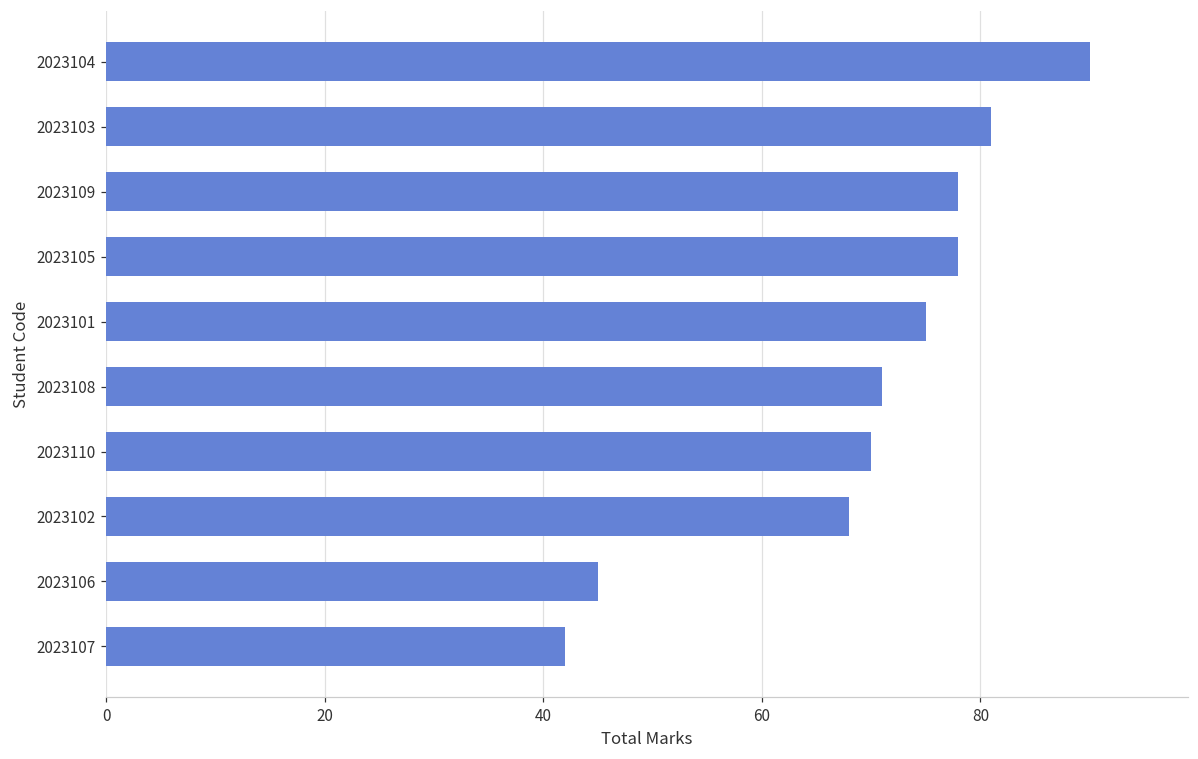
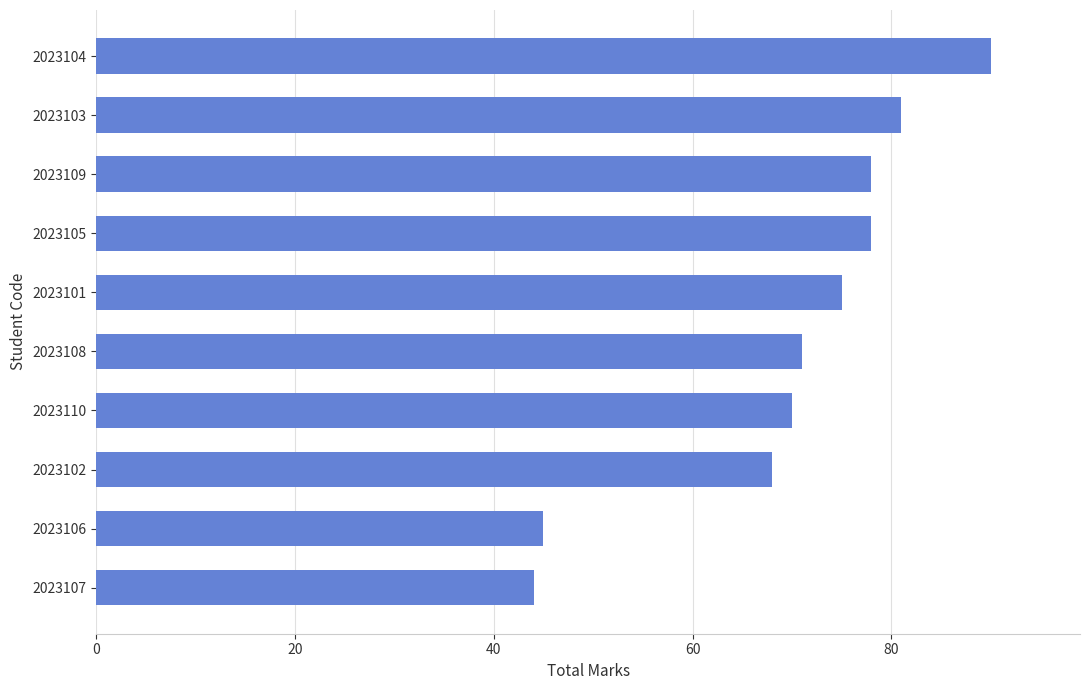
  {
    "2023104": 90,
    "2023103": 81,
    "2023109": 78,
    "2023105": 78,
    "2023101": 75,
    "2023108": 71,
    "2023110": 70,
    "2023102": 68,
    "2023106": 45,
-   "2023107": 42
+   "2023107": 44
  }
